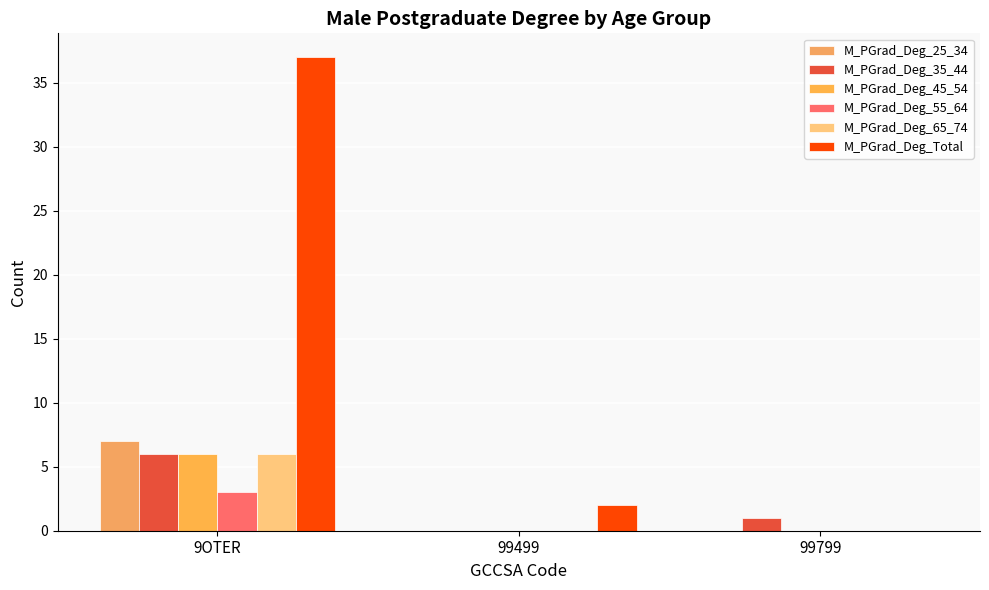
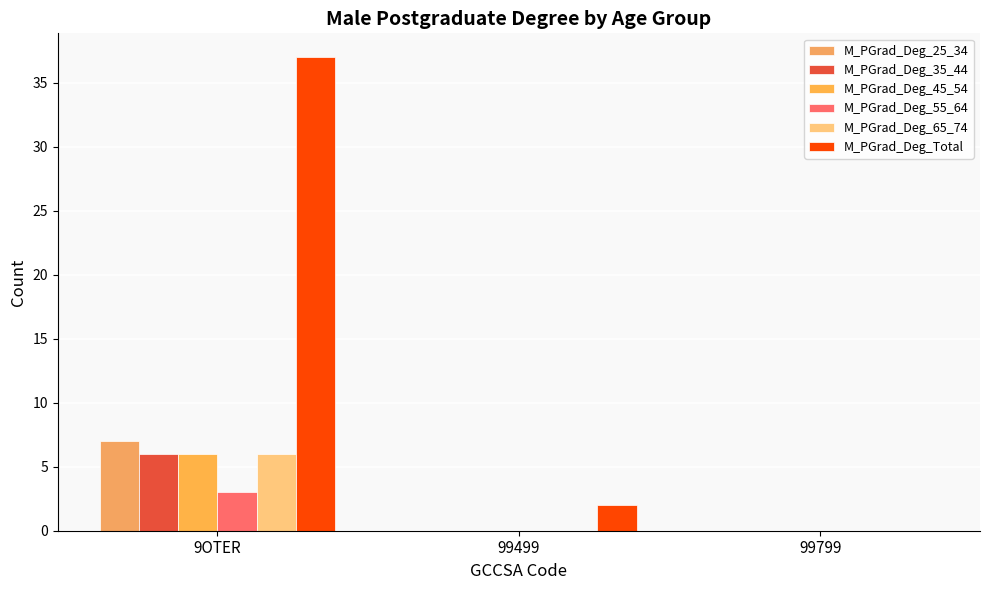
  {
    "M_PGrad_Deg_35_44": {
      "9OTER": 6,
      "99499": 0,
-     "99799": 1
+     "99799": 0
    },
    "M_PGrad_Deg_Total": {
      "9OTER": 37,
      "99499": 2,
      "99799": 0
    }
  }
